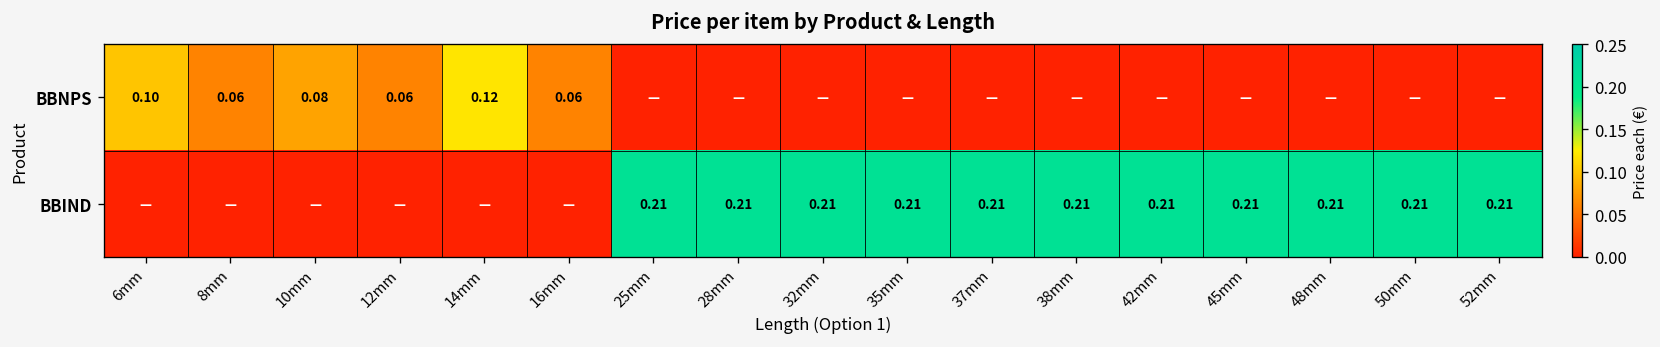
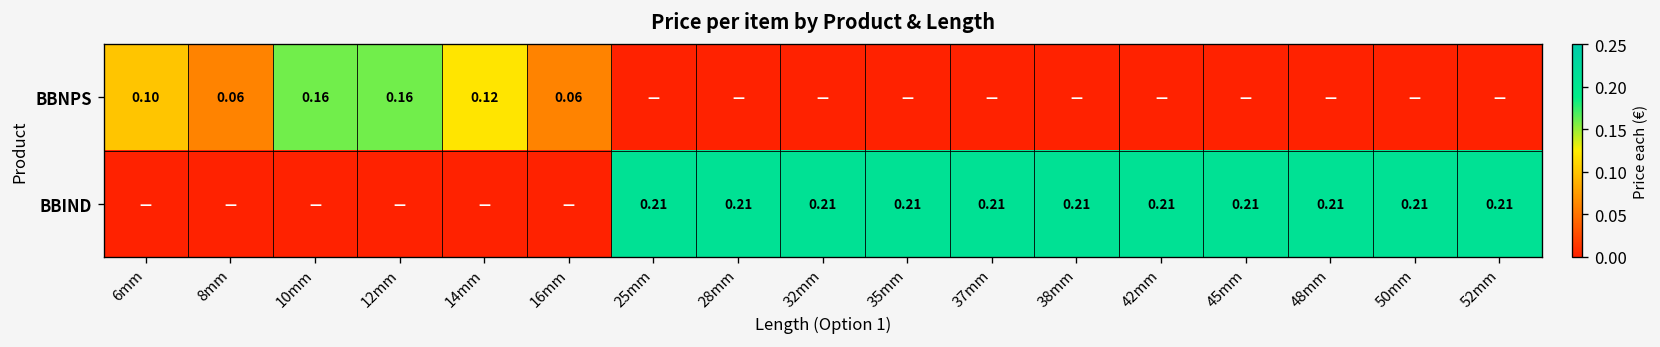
  {
    "BBNPS": {
      "6mm": 0.10,
      "8mm": 0.06,
-     "10mm": 0.08,
-     "12mm": 0.06,
+     "10mm": 0.16,
+     "12mm": 0.16,
      "14mm": 0.12,
      "16mm": 0.06
    },
    "BBIND": {
      "25mm": 0.21,
      "28mm": 0.21,
      "32mm": 0.21,
      "35mm": 0.21,
      "37mm": 0.21,
      "38mm": 0.21,
      "42mm": 0.21,
      "45mm": 0.21,
      "48mm": 0.21,
      "50mm": 0.21,
      "52mm": 0.21
    }
  }
